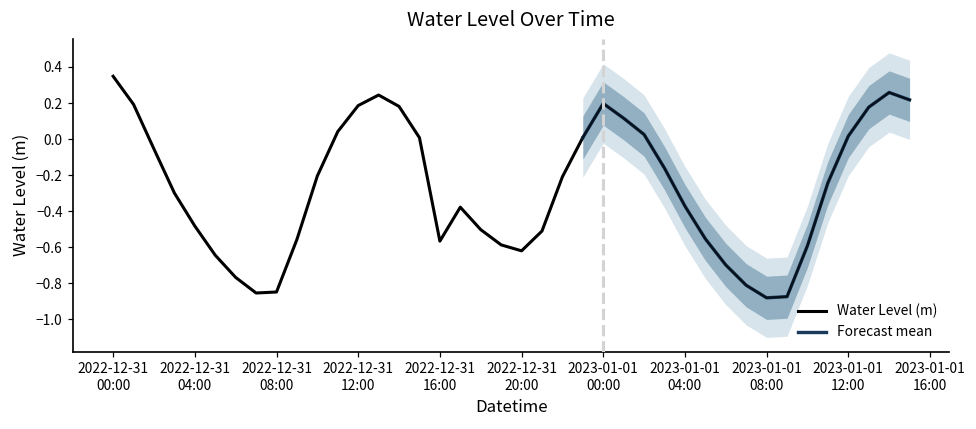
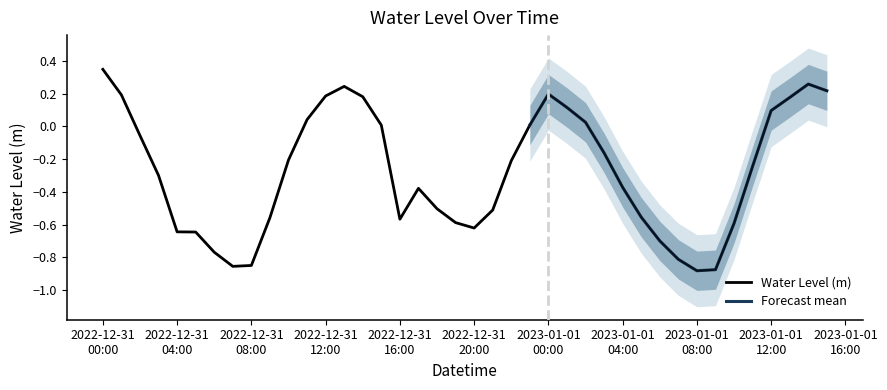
  {
    "Water Level (m)": {
      "2022-12-31 00:00": 0.35,
-     "2022-12-31 04:00": -0.48,
+     "2022-12-31 04:00": -0.64,
      "2022-12-31 08:00": -0.85,
      "2022-12-31 12:00": 0.19,
      "2022-12-31 16:00": -0.57,
      "2022-12-31 20:00": -0.62
    },
    "Forecast mean": {
      "2023-01-01 00:00": 0.20,
      "2023-01-01 04:00": -0.37,
      "2023-01-01 08:00": -0.88,
-     "2023-01-01 12:00": 0.02
+     "2023-01-01 12:00": 0.10
    }
  }
